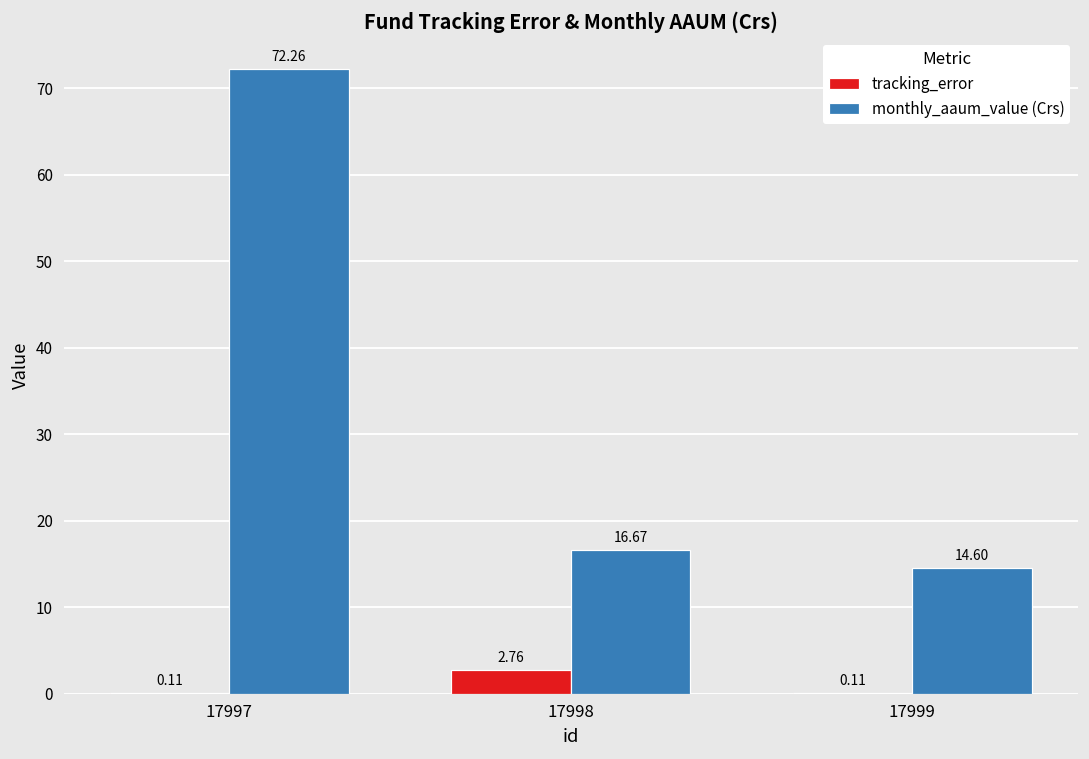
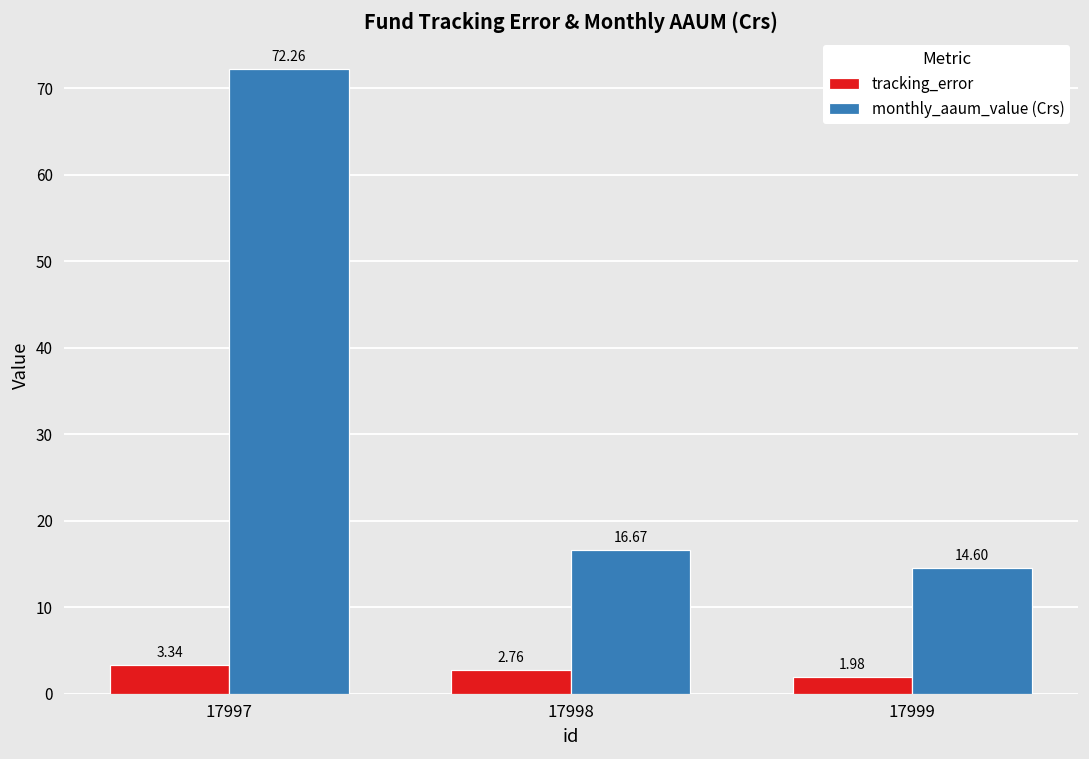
  {
    "tracking_error": {
-     "17997": 0.11,
+     "17997": 3.34,
      "17998": 2.76,
-     "17999": 0.11
+     "17999": 1.98
    },
    "monthly_aaum_value (Crs)": {
      "17997": 72.26,
      "17998": 16.67,
      "17999": 14.60
    }
  }
